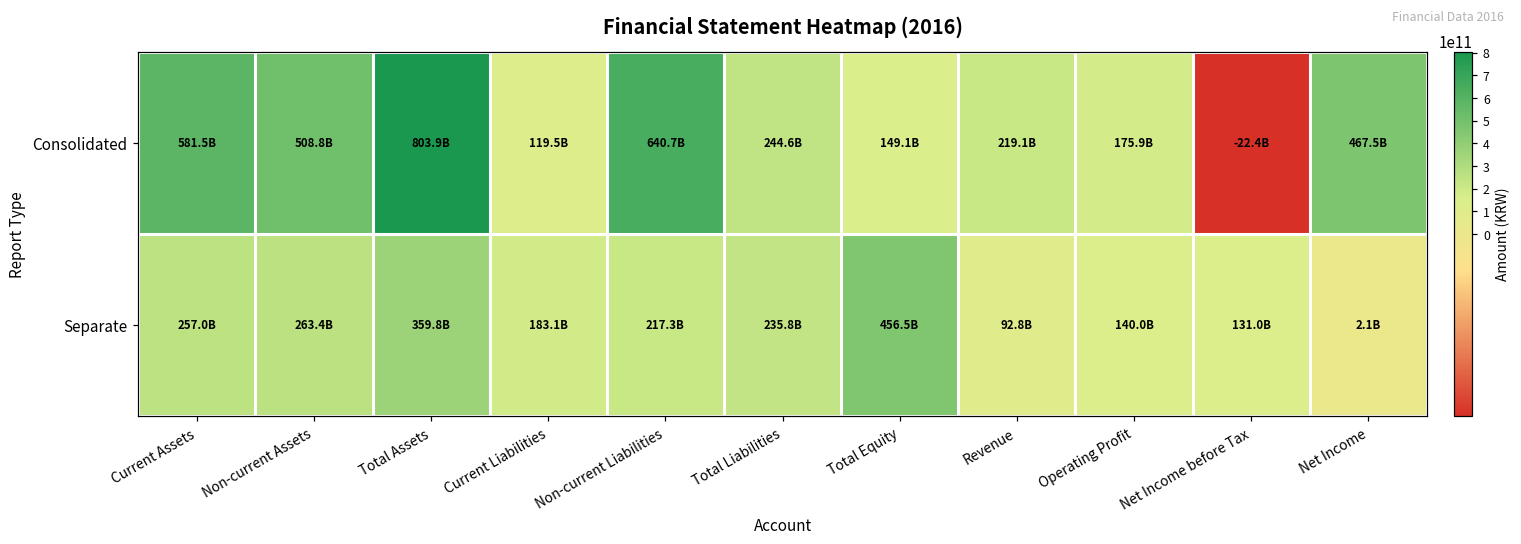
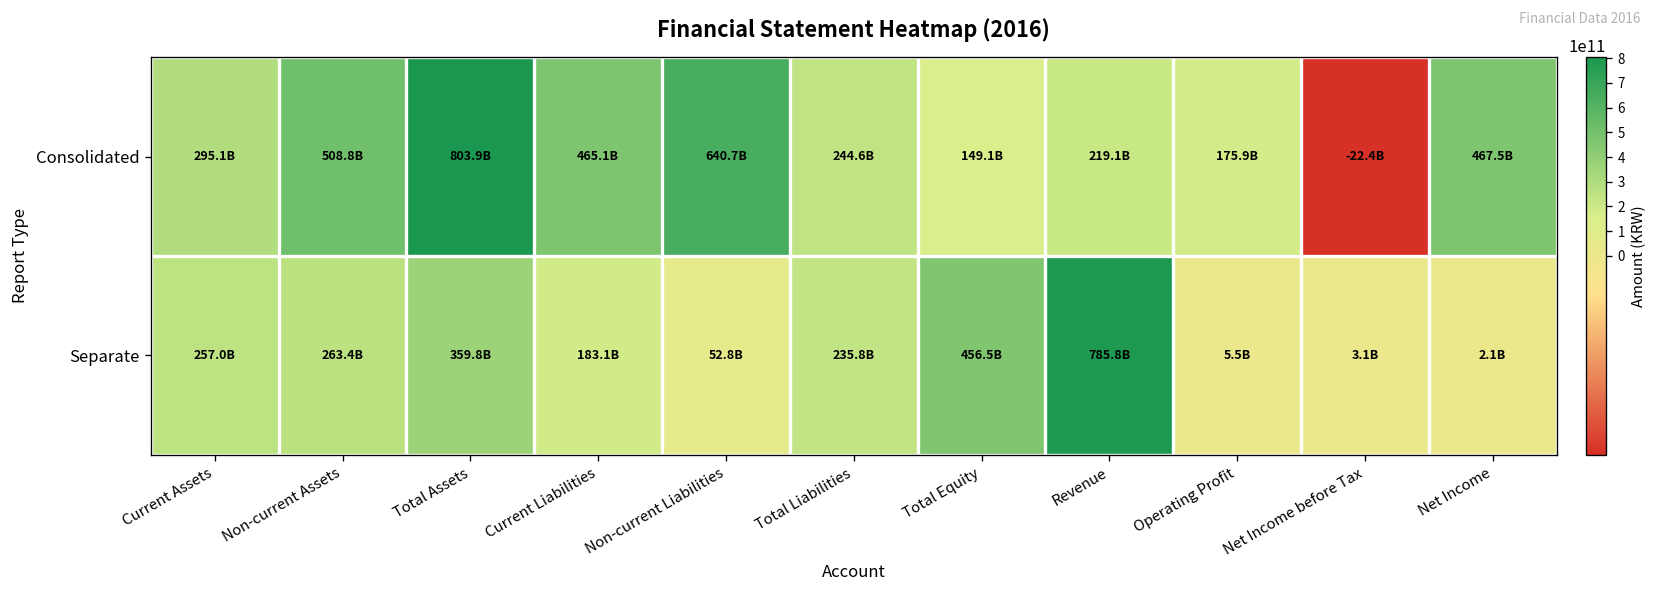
  {
    "Consolidated": {
-     "Current Assets": "581.5B",
+     "Current Assets": "295.1B",
      "Non-current Assets": "508.8B",
      "Total Assets": "803.9B",
-     "Current Liabilities": "119.5B",
+     "Current Liabilities": "465.1B",
      "Non-current Liabilities": "640.7B",
      "Total Liabilities": "244.6B",
      "Total Equity": "149.1B",
      "Revenue": "219.1B",
      "Operating Profit": "175.9B",
      "Net Income before Tax": "-22.4B",
      "Net Income": "467.5B"
    },
    "Separate": {
      "Current Assets": "257.0B",
      "Non-current Assets": "263.4B",
      "Total Assets": "359.8B",
      "Current Liabilities": "183.1B",
-     "Non-current Liabilities": "217.3B",
+     "Non-current Liabilities": "52.8B",
      "Total Liabilities": "235.8B",
      "Total Equity": "456.5B",
-     "Revenue": "92.8B",
-     "Operating Profit": "140.0B",
-     "Net Income before Tax": "131.0B",
+     "Revenue": "785.8B",
+     "Operating Profit": "5.5B",
+     "Net Income before Tax": "3.1B",
      "Net Income": "2.1B"
    }
  }
